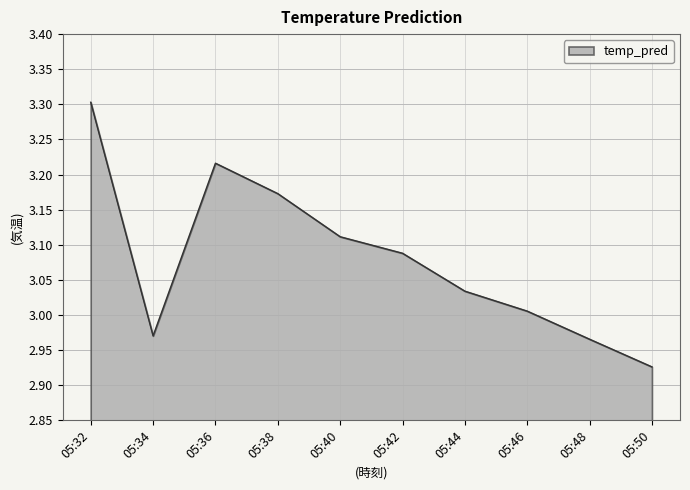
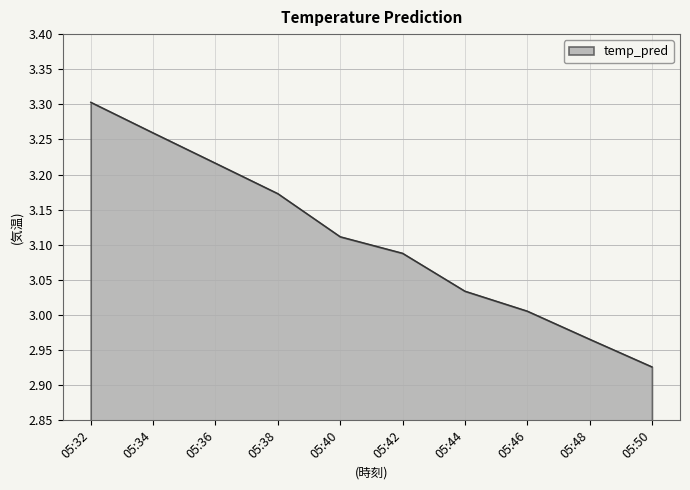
  {
    "05:32": 3.30,
-   "05:34": 2.97,
+   "05:34": 3.26,
    "05:36": 3.22,
    "05:38": 3.17,
    "05:40": 3.11,
    "05:42": 3.09,
    "05:44": 3.03,
    "05:46": 3.01,
    "05:48": 2.97,
    "05:50": 2.93
  }
